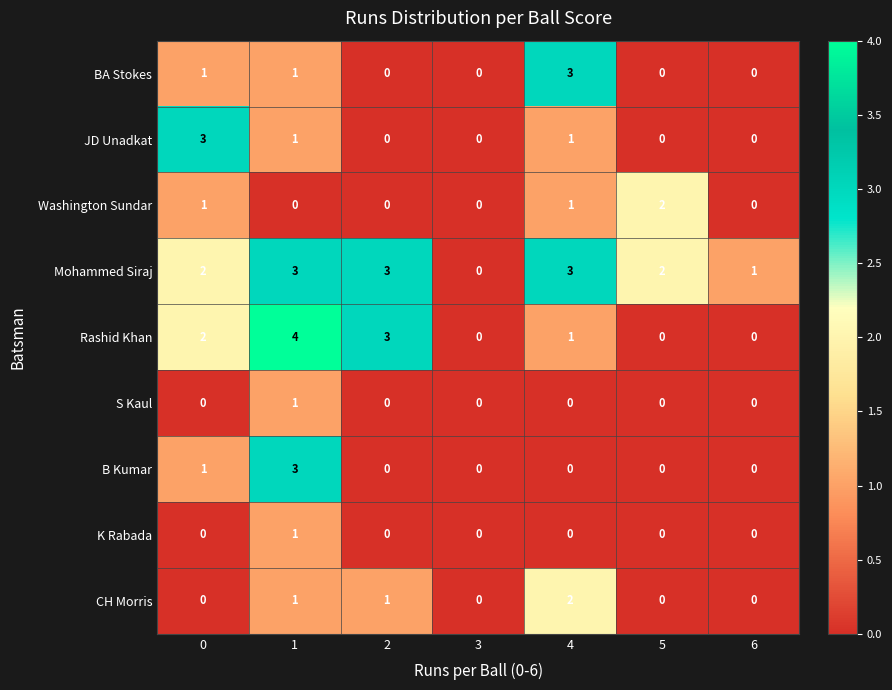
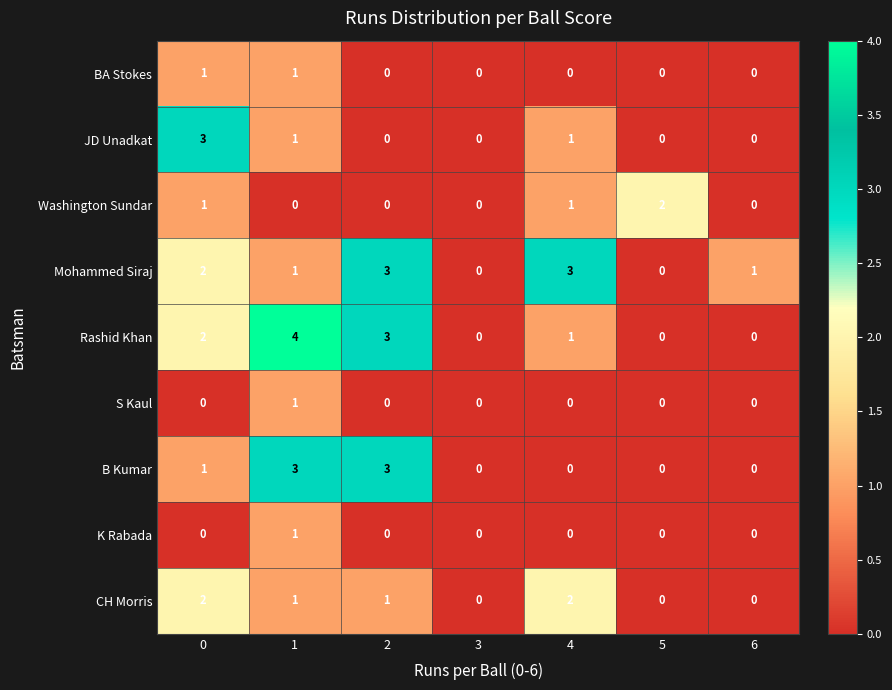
  {
    "BA Stokes": {
      "0": 1,
      "1": 1,
      "2": 0,
      "3": 0,
-     "4": 3,
+     "4": 0,
      "5": 0,
      "6": 0
    },
    "JD Unadkat": {
      "0": 3,
      "1": 1,
      "2": 0,
      "3": 0,
      "4": 1,
      "5": 0,
      "6": 0
    },
    "Washington Sundar": {
      "0": 1,
      "1": 0,
      "2": 0,
      "3": 0,
      "4": 1,
      "5": 2,
      "6": 0
    },
    "Mohammed Siraj": {
      "0": 2,
-     "1": 3,
+     "1": 1,
      "2": 3,
      "3": 0,
      "4": 3,
-     "5": 2,
+     "5": 0,
      "6": 1
    },
    "Rashid Khan": {
      "0": 2,
      "1": 4,
      "2": 3,
      "3": 0,
      "4": 1,
      "5": 0,
      "6": 0
    },
    "S Kaul": {
      "0": 0,
      "1": 1,
      "2": 0,
      "3": 0,
      "4": 0,
      "5": 0,
      "6": 0
    },
    "B Kumar": {
      "0": 1,
      "1": 3,
-     "2": 0,
+     "2": 3,
      "3": 0,
      "4": 0,
      "5": 0,
      "6": 0
    },
    "K Rabada": {
      "0": 0,
      "1": 1,
      "2": 0,
      "3": 0,
      "4": 0,
      "5": 0,
      "6": 0
    },
    "CH Morris": {
-     "0": 0,
+     "0": 2,
      "1": 1,
      "2": 1,
      "3": 0,
      "4": 2,
      "5": 0,
      "6": 0
    }
  }
